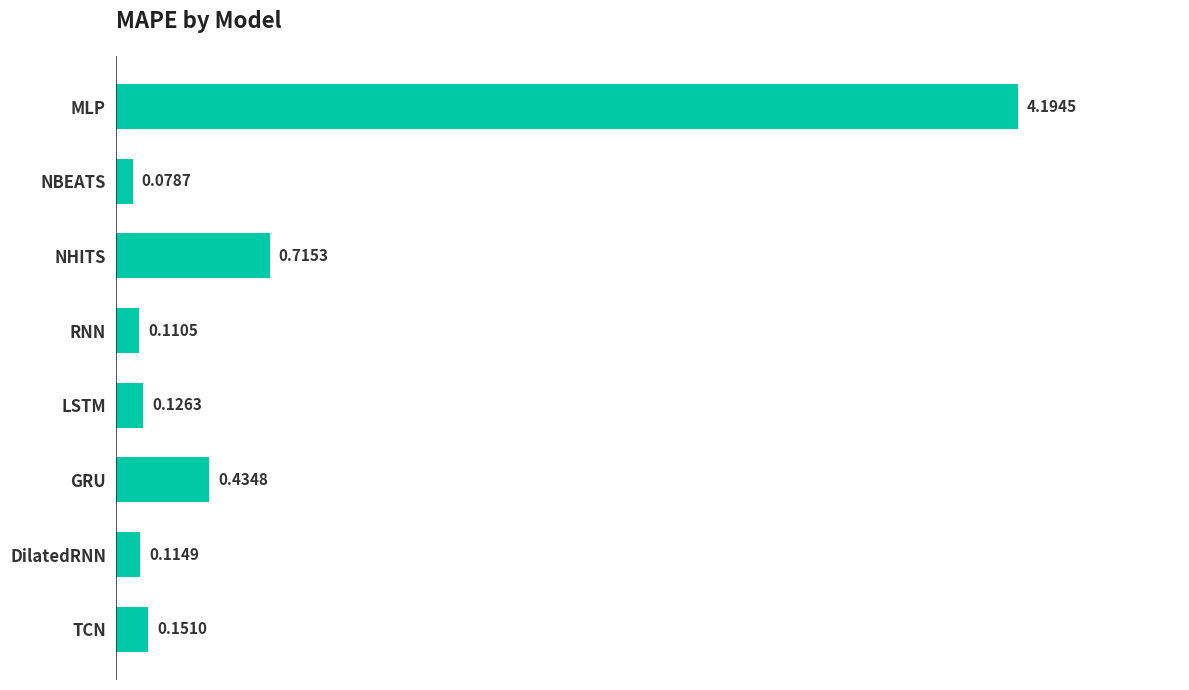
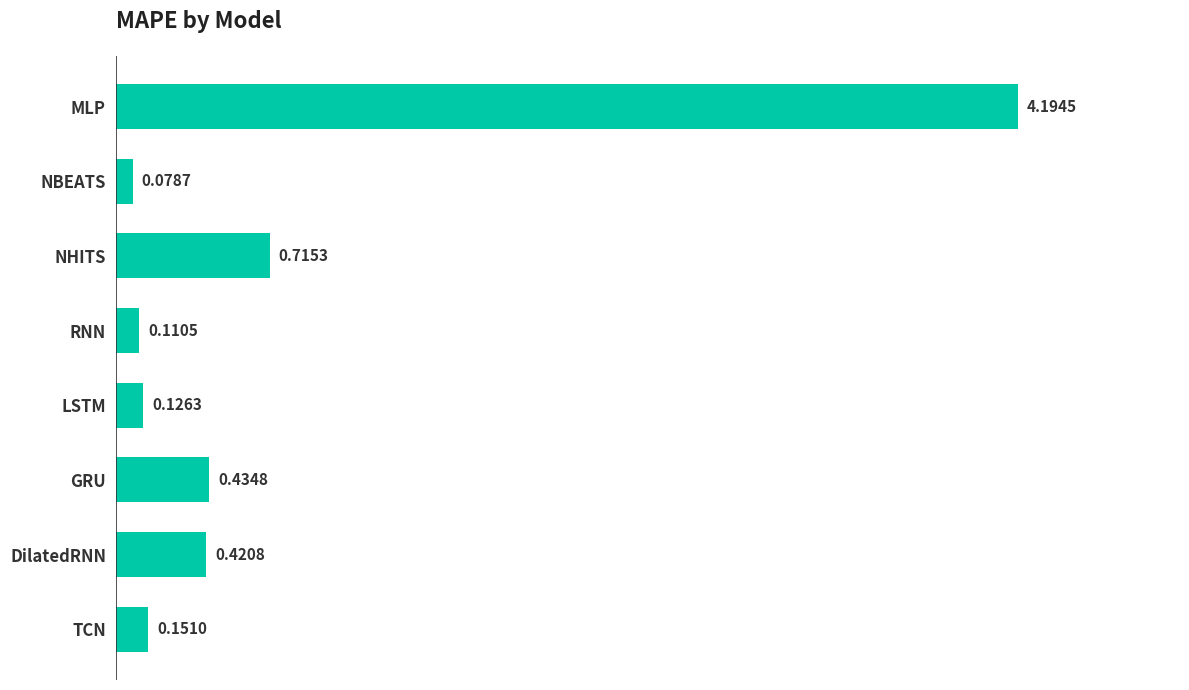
  {
    "MLP": 4.1945,
    "NBEATS": 0.0787,
    "NHITS": 0.7153,
    "RNN": 0.1105,
    "LSTM": 0.1263,
    "GRU": 0.4348,
-   "DilatedRNN": 0.1149,
+   "DilatedRNN": 0.4208,
    "TCN": 0.1510
  }
